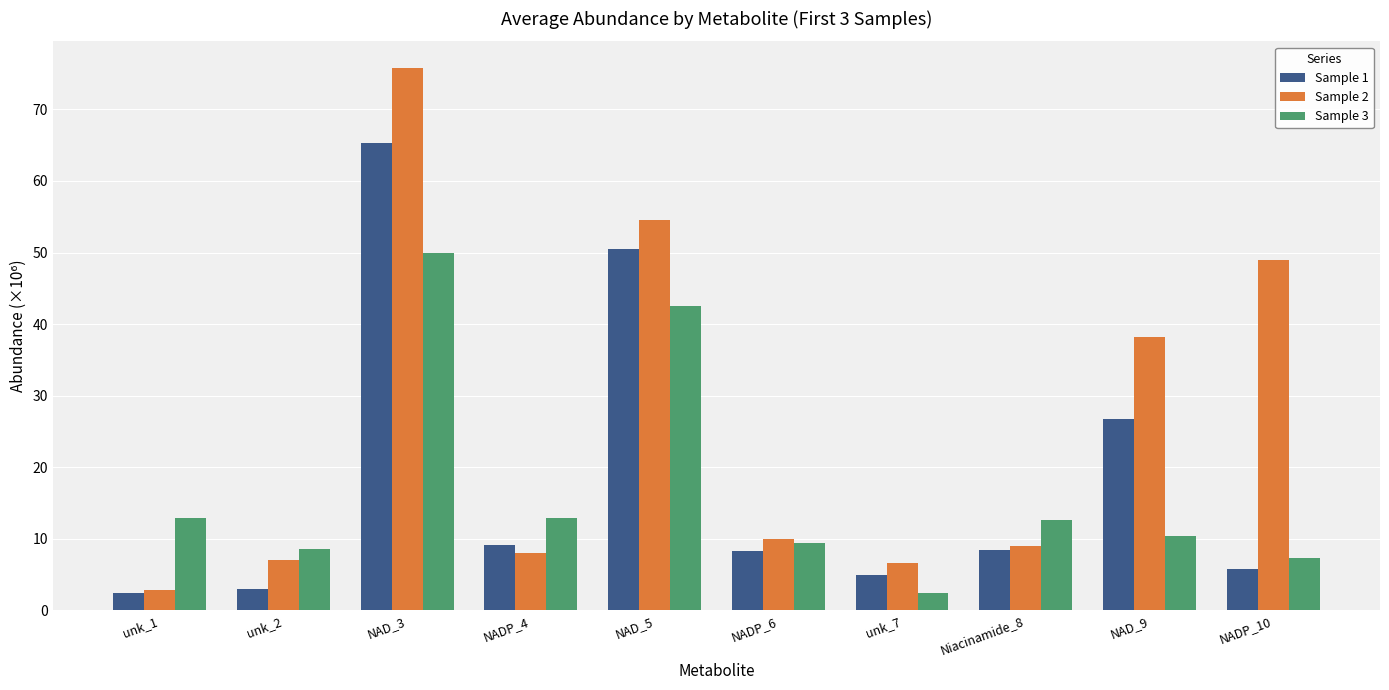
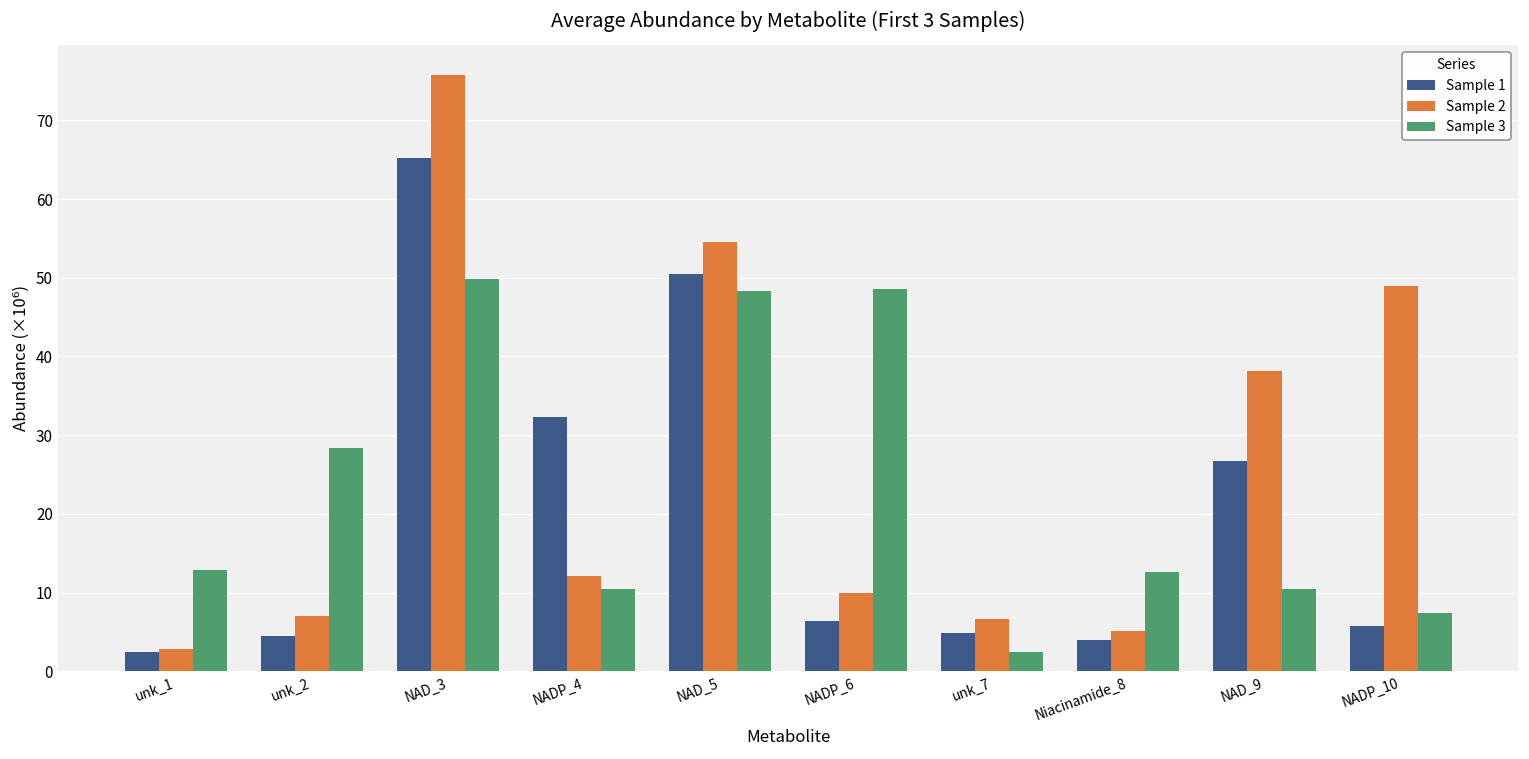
  {
    "Sample 1": {
      "unk_1": 2,
-     "unk_2": 3,
+     "unk_2": 5,
      "NAD_3": 65,
-     "NADP_4": 9,
+     "NADP_4": 32,
      "NAD_5": 51,
-     "NADP_6": 8,
+     "NADP_6": 6,
      "unk_7": 5,
-     "Niacinamide_8": 8,
+     "Niacinamide_8": 4,
      "NAD_9": 27,
      "NADP_10": 6
    },
    "Sample 2": {
      "unk_1": 3,
      "unk_2": 7,
      "NAD_3": 76,
-     "NADP_4": 8,
+     "NADP_4": 12,
      "NAD_5": 55,
      "NADP_6": 10,
      "unk_7": 7,
-     "Niacinamide_8": 9,
+     "Niacinamide_8": 5,
      "NAD_9": 38,
      "NADP_10": 49
    },
    "Sample 3": {
      "unk_1": 13,
-     "unk_2": 9,
+     "unk_2": 28,
      "NAD_3": 50,
-     "NADP_4": 13,
-     "NAD_5": 42,
-     "NADP_6": 9,
+     "NADP_4": 10,
+     "NAD_5": 48,
+     "NADP_6": 49,
      "unk_7": 2,
      "Niacinamide_8": 13,
      "NAD_9": 10,
      "NADP_10": 7
    }
  }
